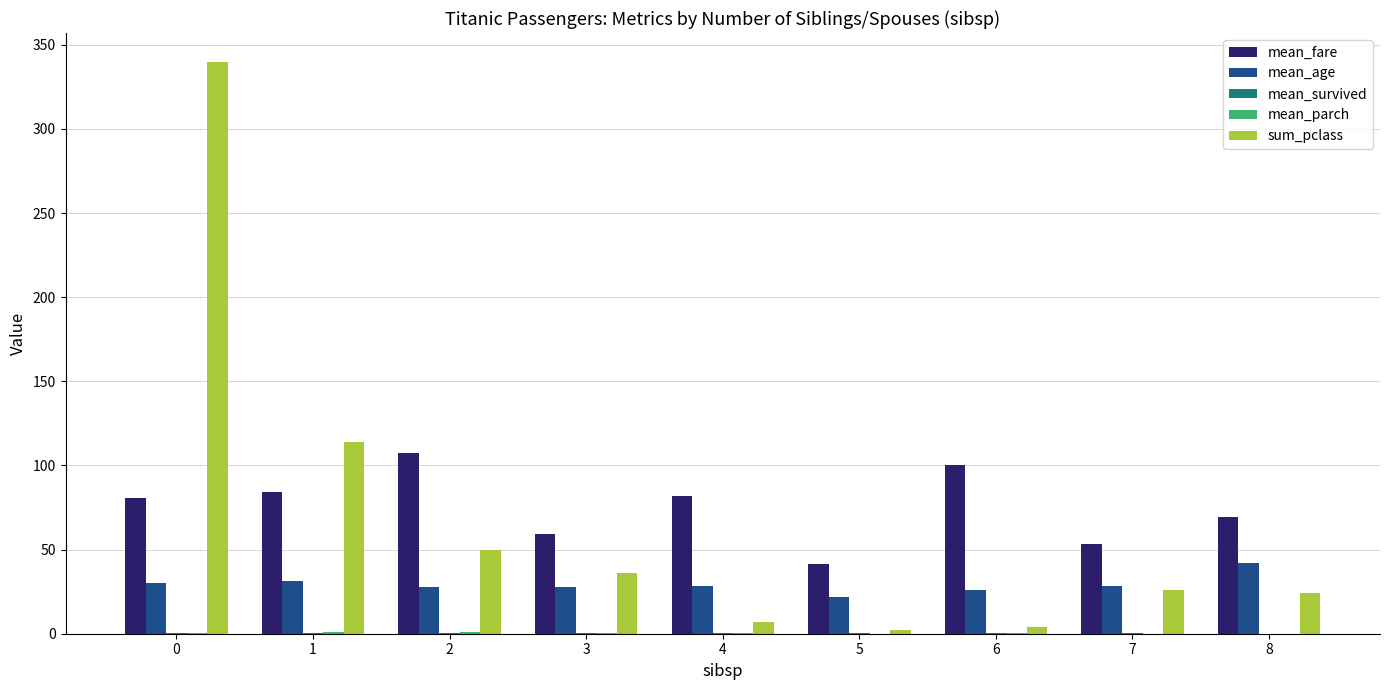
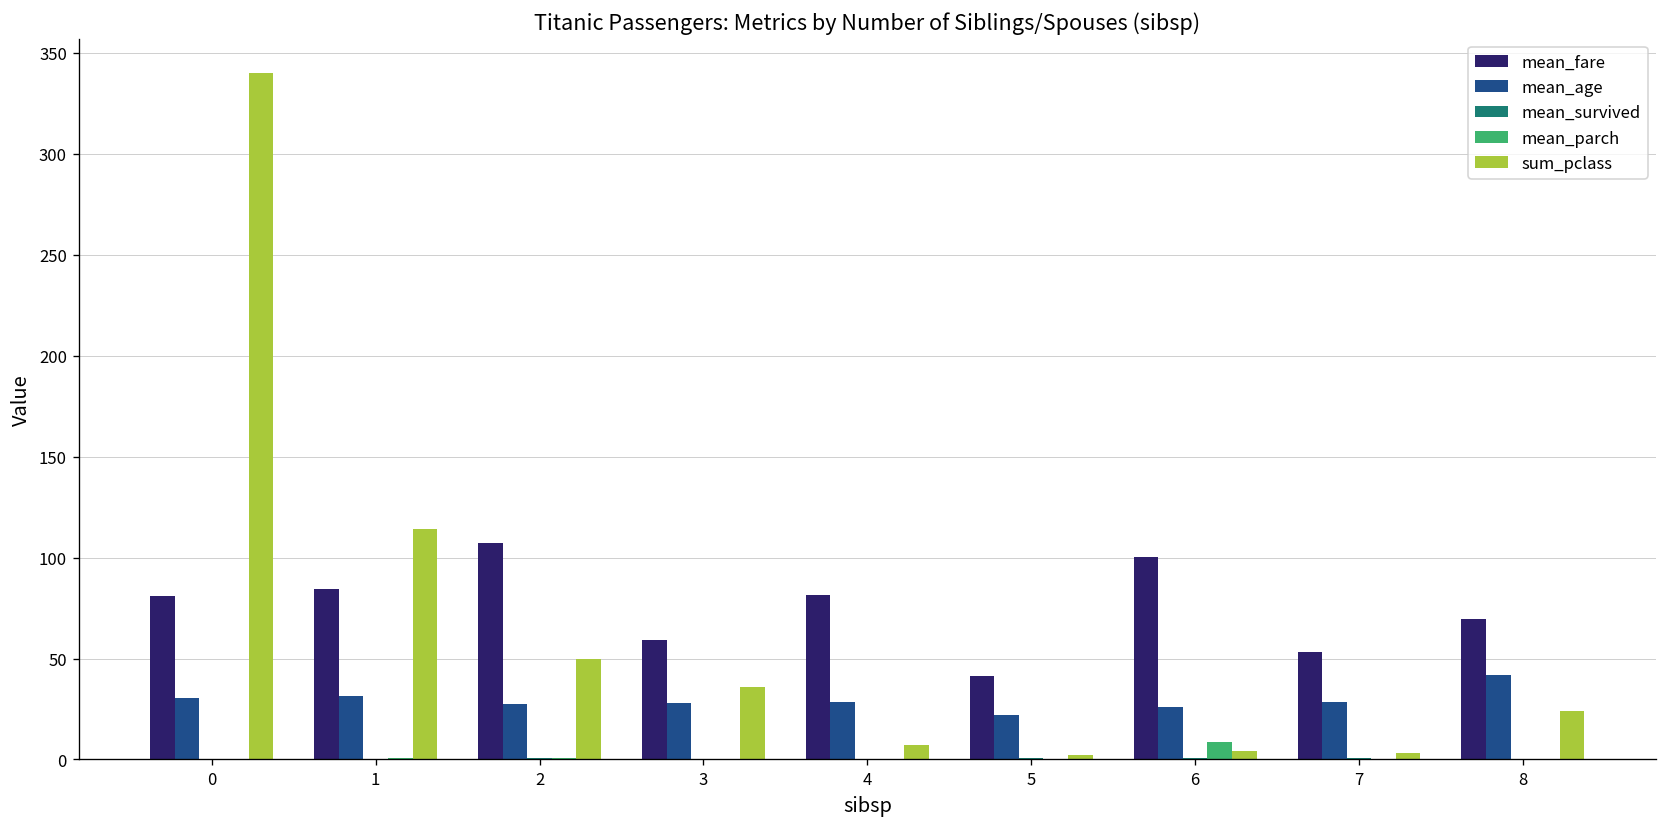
  {
    "mean_parch": {
      "5": 0,
-     "6": 1,
+     "6": 9,
      "7": 0,
      "8": 0
    },
    "sum_pclass": {
      "0": 340,
      "1": 114,
      "2": 50,
      "3": 36,
      "4": 7,
      "5": 2,
      "6": 4,
-     "7": 26,
+     "7": 3,
      "8": 24
    }
  }
